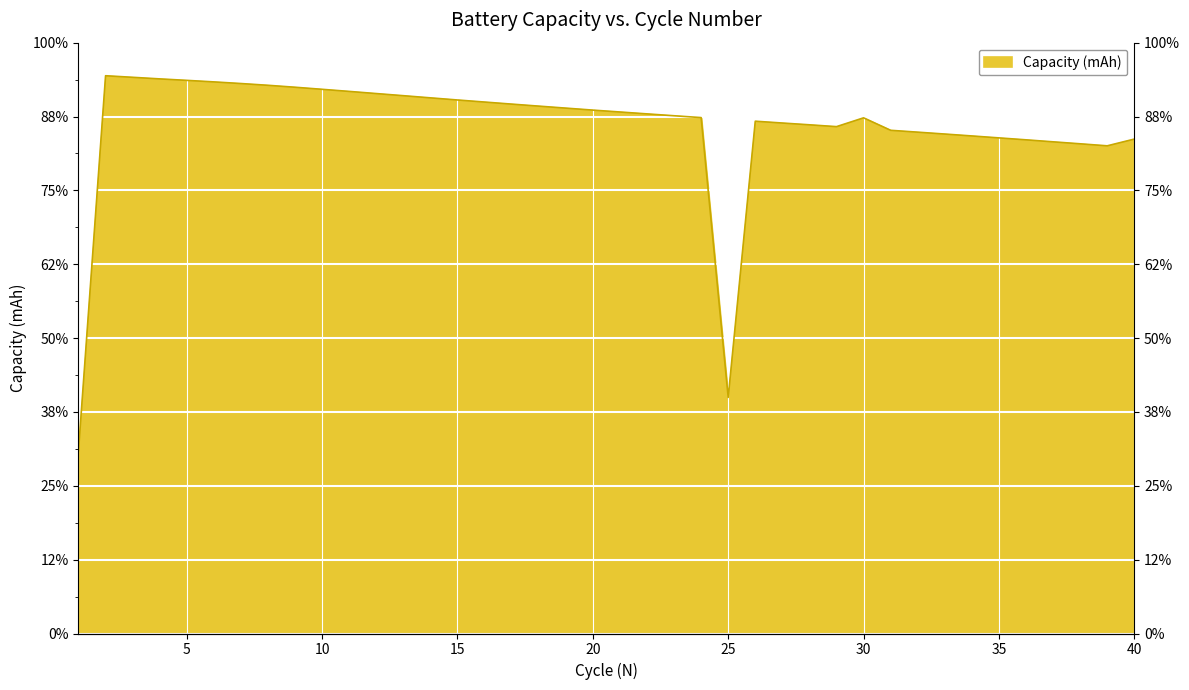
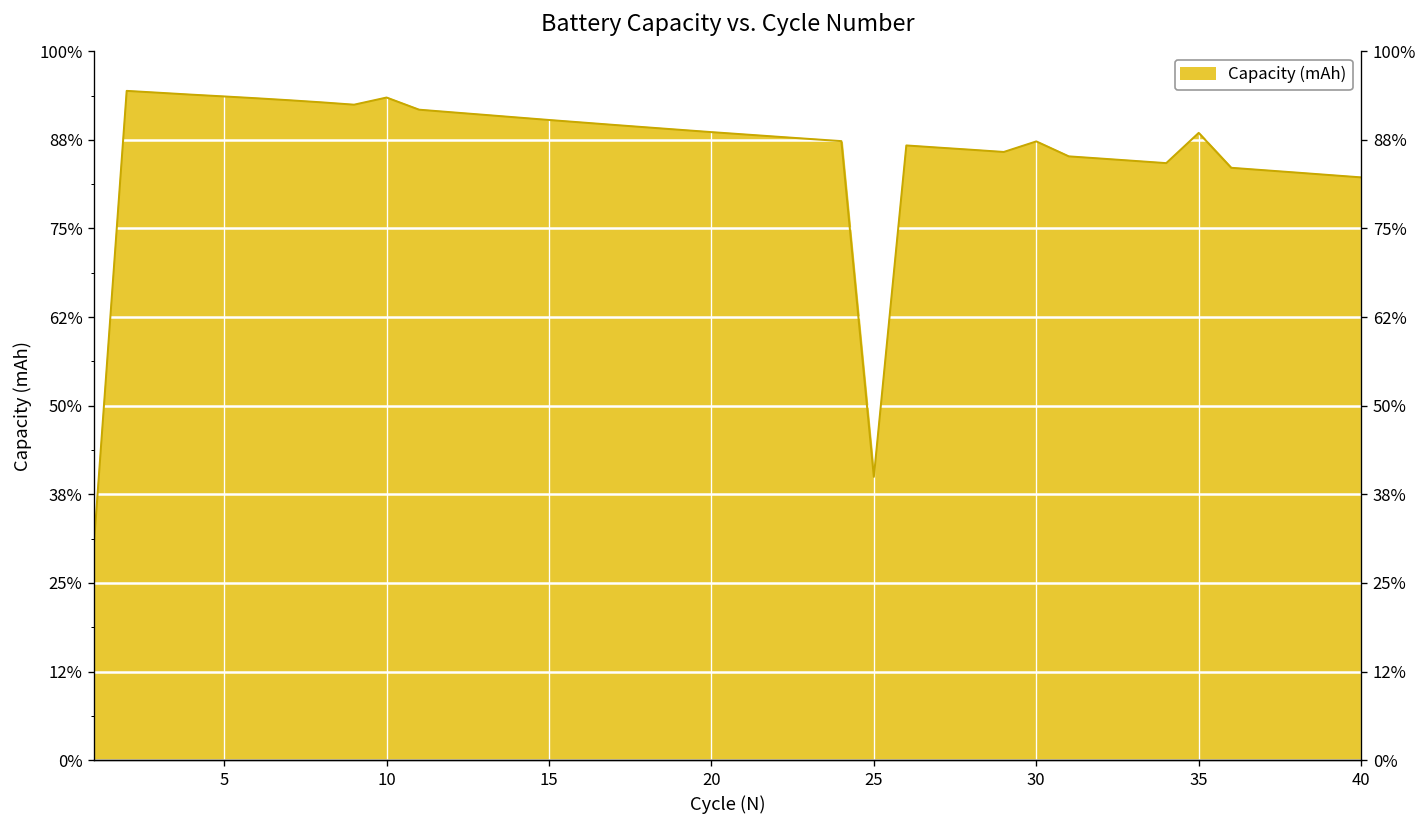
  {
    "5": "94%",
-   "10": "92%",
+   "10": "93%",
    "15": "90%",
    "20": "89%",
    "25": "40%",
    "30": "87%",
-   "35": "84%",
-   "40": "84%"
+   "35": "88%",
+   "40": "82%"
  }
